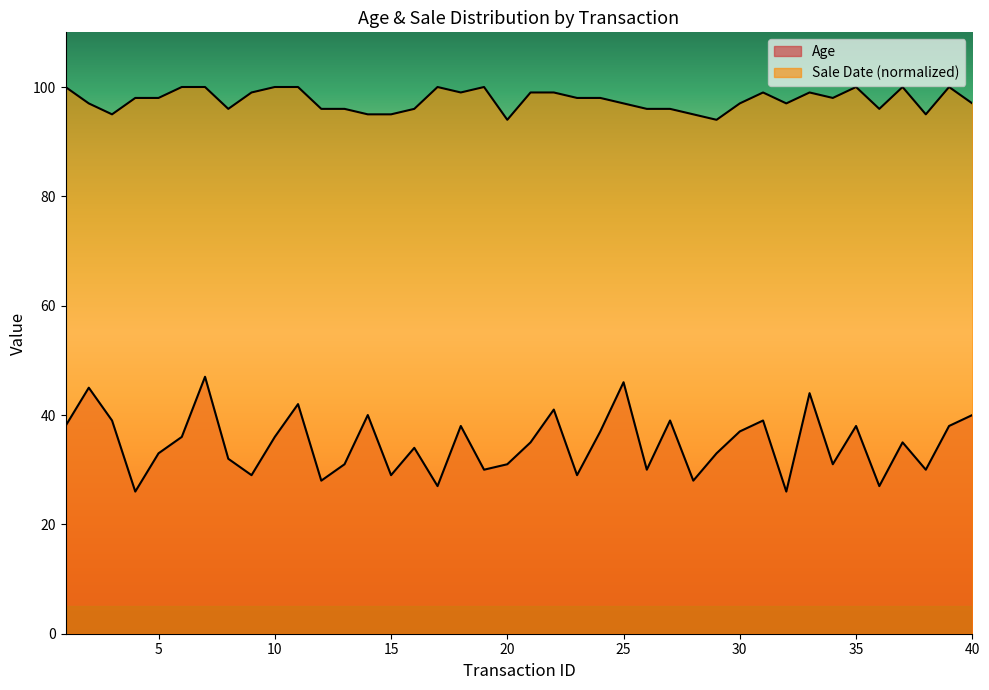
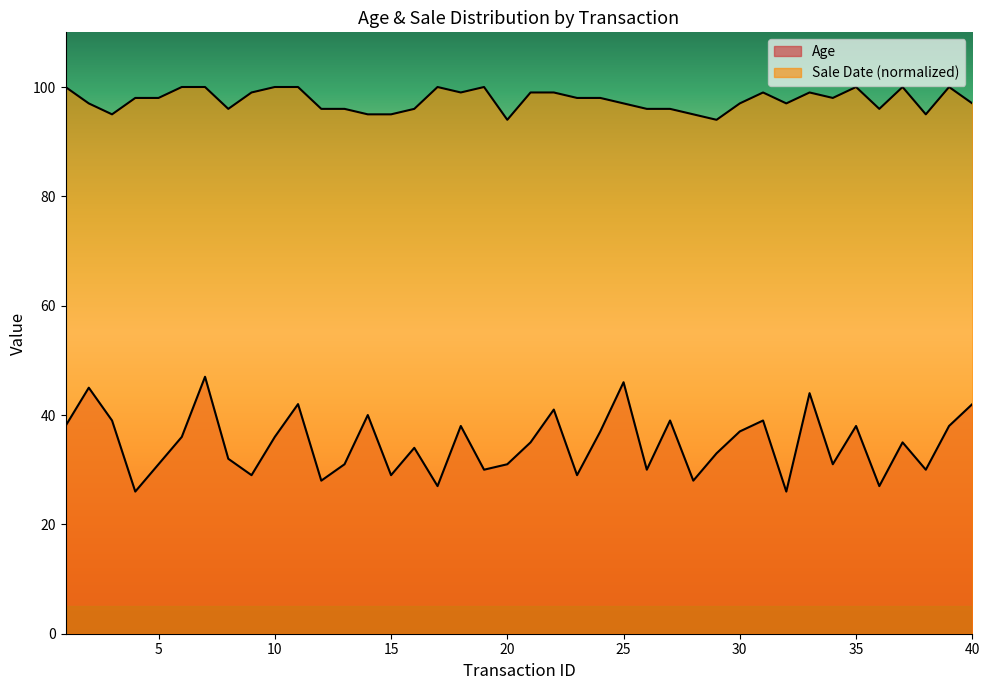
  {
    "Age": {
-     "5": 33,
+     "5": 31,
      "10": 36,
      "15": 29,
      "20": 31,
      "25": 46,
      "30": 37,
      "35": 38,
-     "40": 40
+     "40": 42
    },
    "Sale Date (normalized)": {
      "5": 98,
      "10": 100,
      "15": 95,
      "20": 94,
      "25": 97,
      "30": 97,
      "35": 100,
      "40": 97
    }
  }
